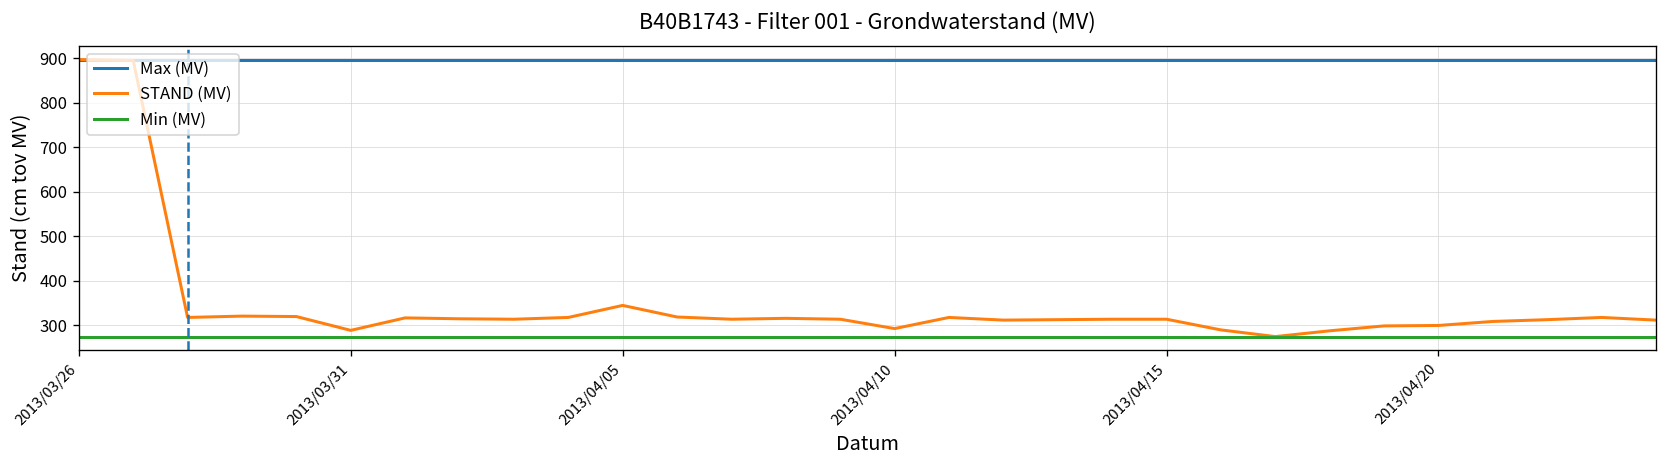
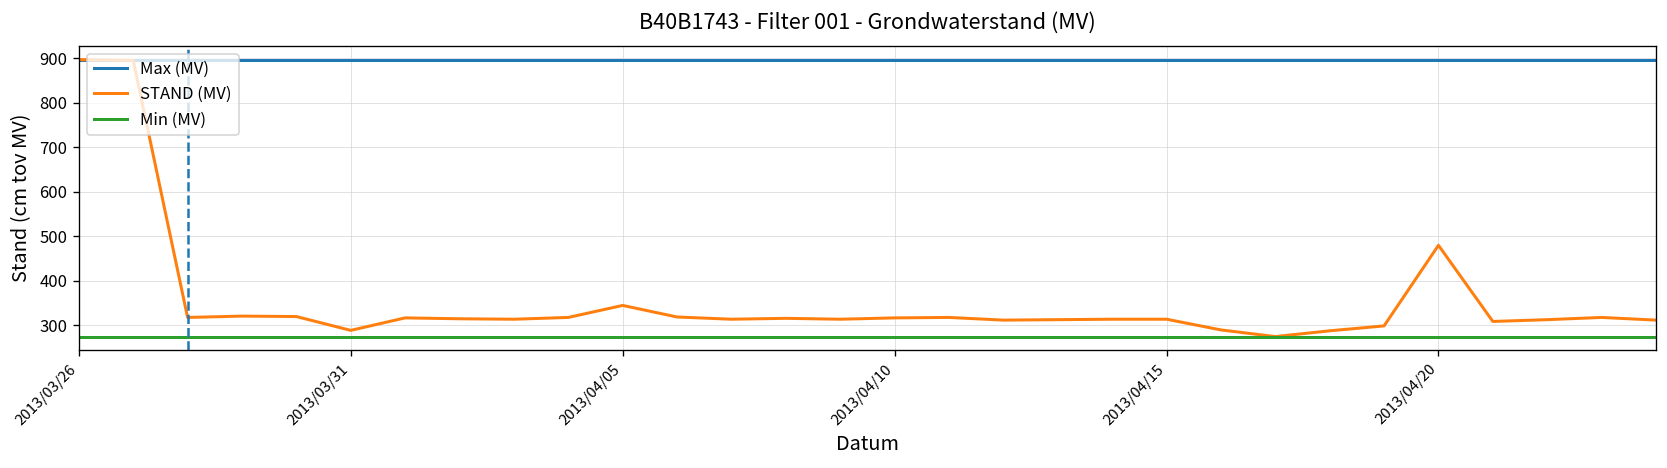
  {
    "Max (MV)": {
      "2013/03/31": 900,
      "2013/04/05": 900,
      "2013/04/10": 900,
      "2013/04/15": 900,
      "2013/04/20": 900
    },
    "STAND (MV)": {
      "2013/03/31": 290,
      "2013/04/05": 350,
-     "2013/04/10": 290,
+     "2013/04/10": 320,
      "2013/04/15": 310,
-     "2013/04/20": 300
+     "2013/04/20": 480
    },
    "Min (MV)": {
      "2013/03/26": 280,
      "2013/03/31": 280,
      "2013/04/05": 280,
      "2013/04/10": 280,
      "2013/04/15": 280,
      "2013/04/20": 280
    }
  }
